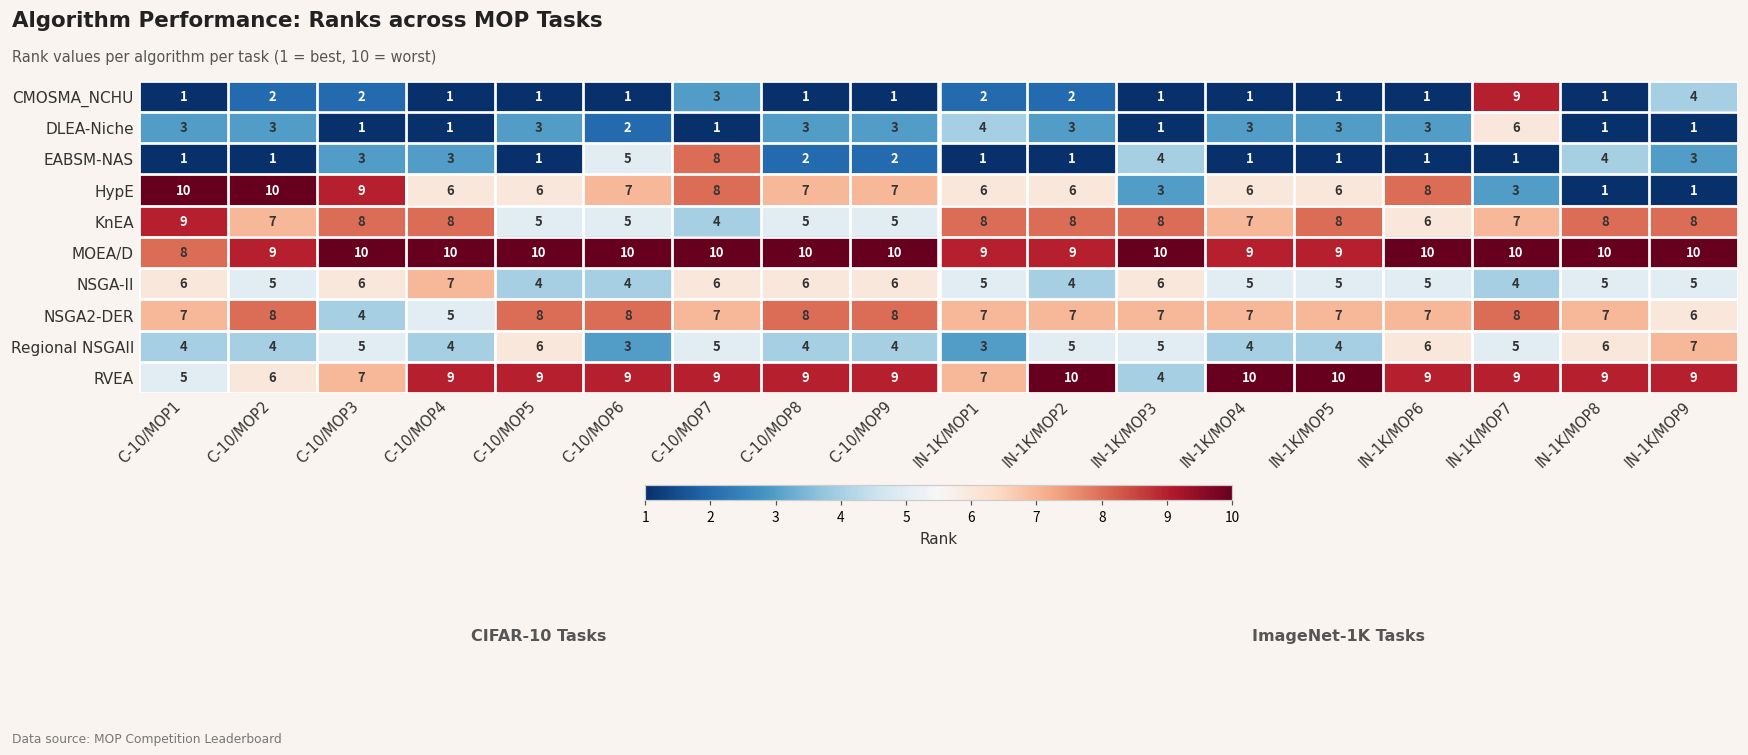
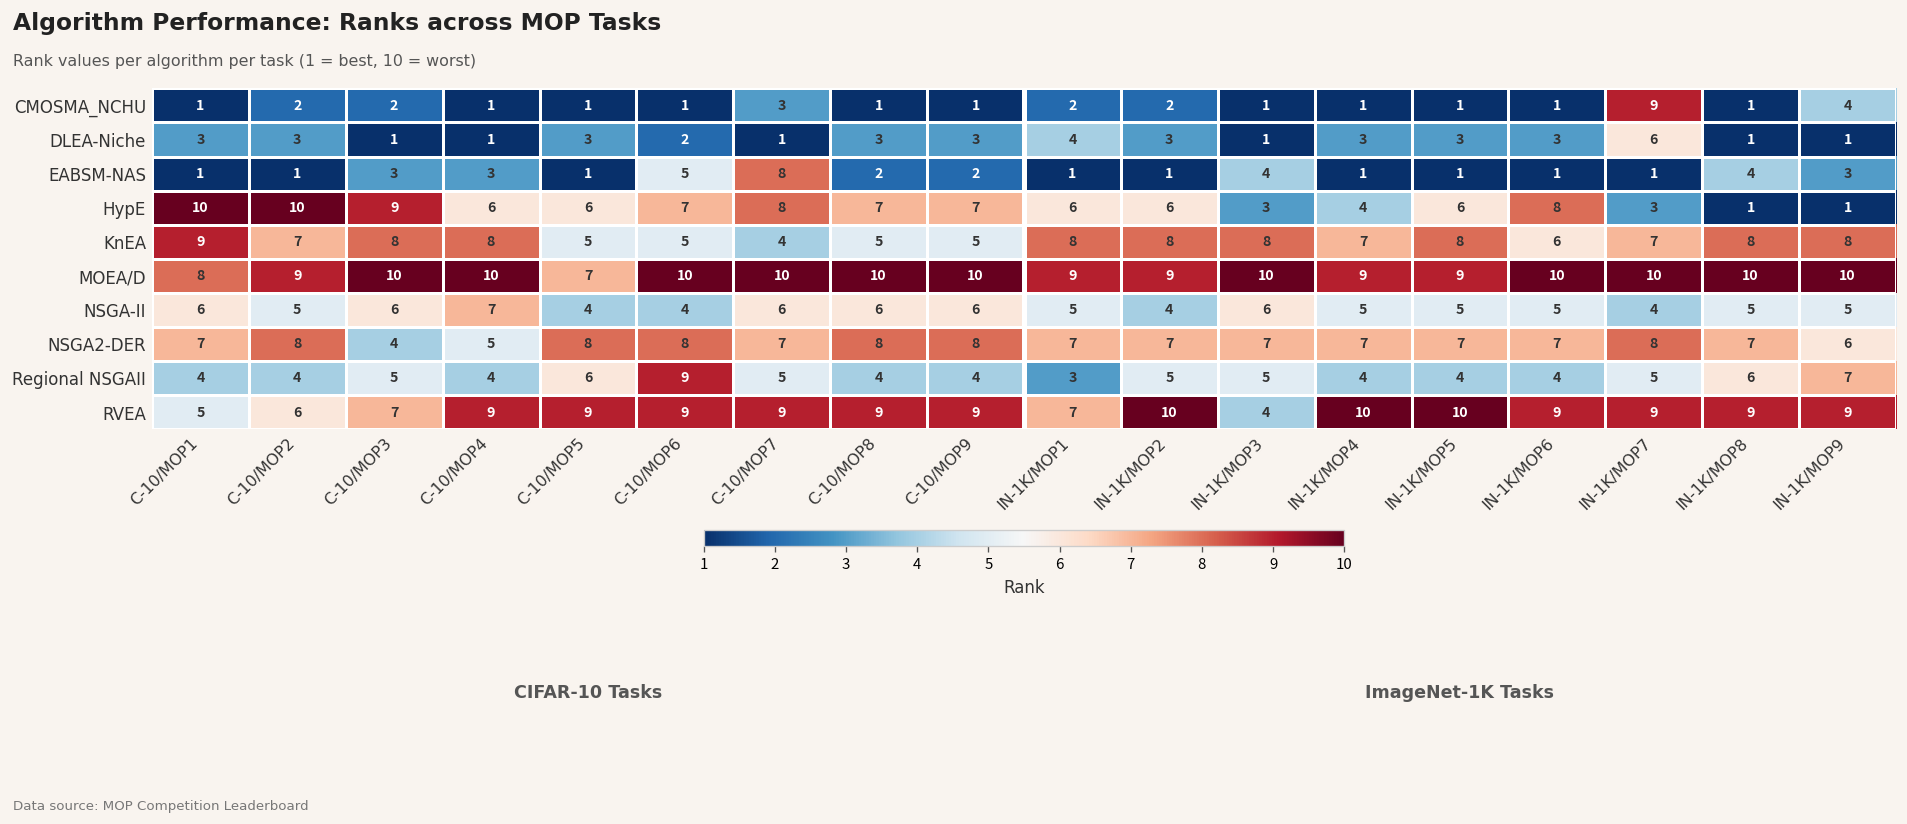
  {
    "CMOSMA_NCHU": {
      "C-10/MOP1": 1,
      "C-10/MOP2": 2,
      "C-10/MOP3": 2,
      "C-10/MOP4": 1,
      "C-10/MOP5": 1,
      "C-10/MOP6": 1,
      "C-10/MOP7": 3,
      "C-10/MOP8": 1,
      "C-10/MOP9": 1,
      "IN-1K/MOP1": 2,
      "IN-1K/MOP2": 2,
      "IN-1K/MOP3": 1,
      "IN-1K/MOP4": 1,
      "IN-1K/MOP5": 1,
      "IN-1K/MOP6": 1,
      "IN-1K/MOP7": 9,
      "IN-1K/MOP8": 1,
      "IN-1K/MOP9": 4
    },
    "DLEA-Niche": {
      "C-10/MOP1": 3,
      "C-10/MOP2": 3,
      "C-10/MOP3": 1,
      "C-10/MOP4": 1,
      "C-10/MOP5": 3,
      "C-10/MOP6": 2,
      "C-10/MOP7": 1,
      "C-10/MOP8": 3,
      "C-10/MOP9": 3,
      "IN-1K/MOP1": 4,
      "IN-1K/MOP2": 3,
      "IN-1K/MOP3": 1,
      "IN-1K/MOP4": 3,
      "IN-1K/MOP5": 3,
      "IN-1K/MOP6": 3,
      "IN-1K/MOP7": 6,
      "IN-1K/MOP8": 1,
      "IN-1K/MOP9": 1
    },
    "EABSM-NAS": {
      "C-10/MOP1": 1,
      "C-10/MOP2": 1,
      "C-10/MOP3": 3,
      "C-10/MOP4": 3,
      "C-10/MOP5": 1,
      "C-10/MOP6": 5,
      "C-10/MOP7": 8,
      "C-10/MOP8": 2,
      "C-10/MOP9": 2,
      "IN-1K/MOP1": 1,
      "IN-1K/MOP2": 1,
      "IN-1K/MOP3": 4,
      "IN-1K/MOP4": 1,
      "IN-1K/MOP5": 1,
      "IN-1K/MOP6": 1,
      "IN-1K/MOP7": 1,
      "IN-1K/MOP8": 4,
      "IN-1K/MOP9": 3
    },
    "HypE": {
      "C-10/MOP1": 10,
      "C-10/MOP2": 10,
      "C-10/MOP3": 9,
      "C-10/MOP4": 6,
      "C-10/MOP5": 6,
      "C-10/MOP6": 7,
      "C-10/MOP7": 8,
      "C-10/MOP8": 7,
      "C-10/MOP9": 7,
      "IN-1K/MOP1": 6,
      "IN-1K/MOP2": 6,
      "IN-1K/MOP3": 3,
-     "IN-1K/MOP4": 6,
+     "IN-1K/MOP4": 4,
      "IN-1K/MOP5": 6,
      "IN-1K/MOP6": 8,
      "IN-1K/MOP7": 3,
      "IN-1K/MOP8": 1,
      "IN-1K/MOP9": 1
    },
    "KnEA": {
      "C-10/MOP1": 9,
      "C-10/MOP2": 7,
      "C-10/MOP3": 8,
      "C-10/MOP4": 8,
      "C-10/MOP5": 5,
      "C-10/MOP6": 5,
      "C-10/MOP7": 4,
      "C-10/MOP8": 5,
      "C-10/MOP9": 5,
      "IN-1K/MOP1": 8,
      "IN-1K/MOP2": 8,
      "IN-1K/MOP3": 8,
      "IN-1K/MOP4": 7,
      "IN-1K/MOP5": 8,
      "IN-1K/MOP6": 6,
      "IN-1K/MOP7": 7,
      "IN-1K/MOP8": 8,
      "IN-1K/MOP9": 8
    },
    "MOEA/D": {
      "C-10/MOP1": 8,
      "C-10/MOP2": 9,
      "C-10/MOP3": 10,
      "C-10/MOP4": 10,
-     "C-10/MOP5": 10,
+     "C-10/MOP5": 7,
      "C-10/MOP6": 10,
      "C-10/MOP7": 10,
      "C-10/MOP8": 10,
      "C-10/MOP9": 10,
      "IN-1K/MOP1": 9,
      "IN-1K/MOP2": 9,
      "IN-1K/MOP3": 10,
      "IN-1K/MOP4": 9,
      "IN-1K/MOP5": 9,
      "IN-1K/MOP6": 10,
      "IN-1K/MOP7": 10,
      "IN-1K/MOP8": 10,
      "IN-1K/MOP9": 10
    },
    "NSGA-II": {
      "C-10/MOP1": 6,
      "C-10/MOP2": 5,
      "C-10/MOP3": 6,
      "C-10/MOP4": 7,
      "C-10/MOP5": 4,
      "C-10/MOP6": 4,
      "C-10/MOP7": 6,
      "C-10/MOP8": 6,
      "C-10/MOP9": 6,
      "IN-1K/MOP1": 5,
      "IN-1K/MOP2": 4,
      "IN-1K/MOP3": 6,
      "IN-1K/MOP4": 5,
      "IN-1K/MOP5": 5,
      "IN-1K/MOP6": 5,
      "IN-1K/MOP7": 4,
      "IN-1K/MOP8": 5,
      "IN-1K/MOP9": 5
    },
    "NSGA2-DER": {
      "C-10/MOP1": 7,
      "C-10/MOP2": 8,
      "C-10/MOP3": 4,
      "C-10/MOP4": 5,
      "C-10/MOP5": 8,
      "C-10/MOP6": 8,
      "C-10/MOP7": 7,
      "C-10/MOP8": 8,
      "C-10/MOP9": 8,
      "IN-1K/MOP1": 7,
      "IN-1K/MOP2": 7,
      "IN-1K/MOP3": 7,
      "IN-1K/MOP4": 7,
      "IN-1K/MOP5": 7,
      "IN-1K/MOP6": 7,
      "IN-1K/MOP7": 8,
      "IN-1K/MOP8": 7,
      "IN-1K/MOP9": 6
    },
    "Regional NSGAII": {
      "C-10/MOP1": 4,
      "C-10/MOP2": 4,
      "C-10/MOP3": 5,
      "C-10/MOP4": 4,
      "C-10/MOP5": 6,
-     "C-10/MOP6": 3,
+     "C-10/MOP6": 9,
      "C-10/MOP7": 5,
      "C-10/MOP8": 4,
      "C-10/MOP9": 4,
      "IN-1K/MOP1": 3,
      "IN-1K/MOP2": 5,
      "IN-1K/MOP3": 5,
      "IN-1K/MOP4": 4,
      "IN-1K/MOP5": 4,
-     "IN-1K/MOP6": 6,
+     "IN-1K/MOP6": 4,
      "IN-1K/MOP7": 5,
      "IN-1K/MOP8": 6,
      "IN-1K/MOP9": 7
    },
    "RVEA": {
      "C-10/MOP1": 5,
      "C-10/MOP2": 6,
      "C-10/MOP3": 7,
      "C-10/MOP4": 9,
      "C-10/MOP5": 9,
      "C-10/MOP6": 9,
      "C-10/MOP7": 9,
      "C-10/MOP8": 9,
      "C-10/MOP9": 9,
      "IN-1K/MOP1": 7,
      "IN-1K/MOP2": 10,
      "IN-1K/MOP3": 4,
      "IN-1K/MOP4": 10,
      "IN-1K/MOP5": 10,
      "IN-1K/MOP6": 9,
      "IN-1K/MOP7": 9,
      "IN-1K/MOP8": 9,
      "IN-1K/MOP9": 9
    }
  }
